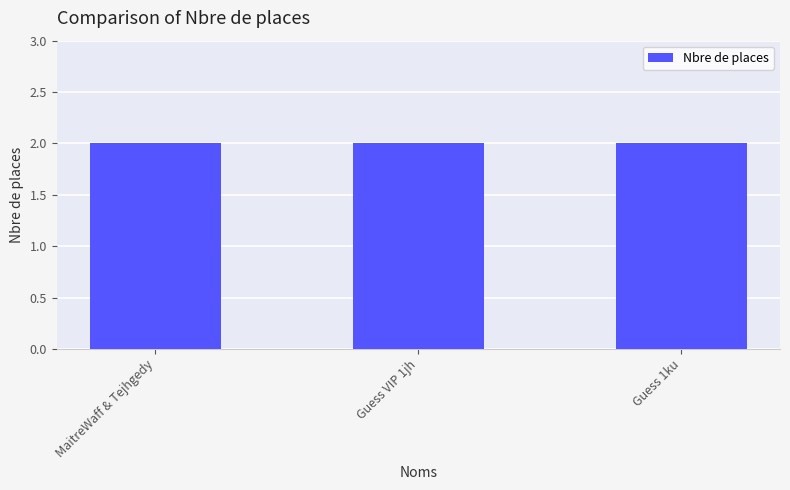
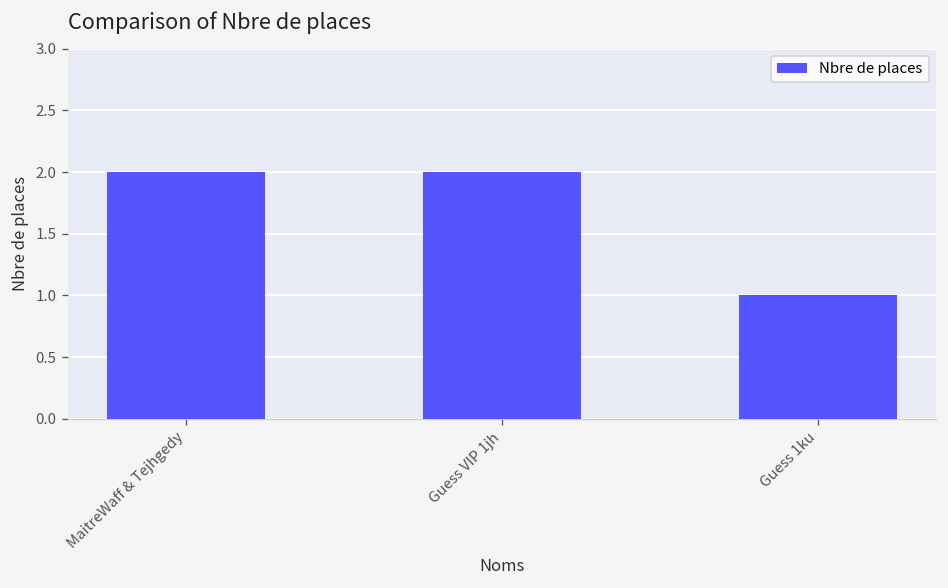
  {
    "MaitreWaff & Tejhgedy": 2,
    "Guess VIP 1jh": 2,
-   "Guess 1ku": 2
+   "Guess 1ku": 1
  }
